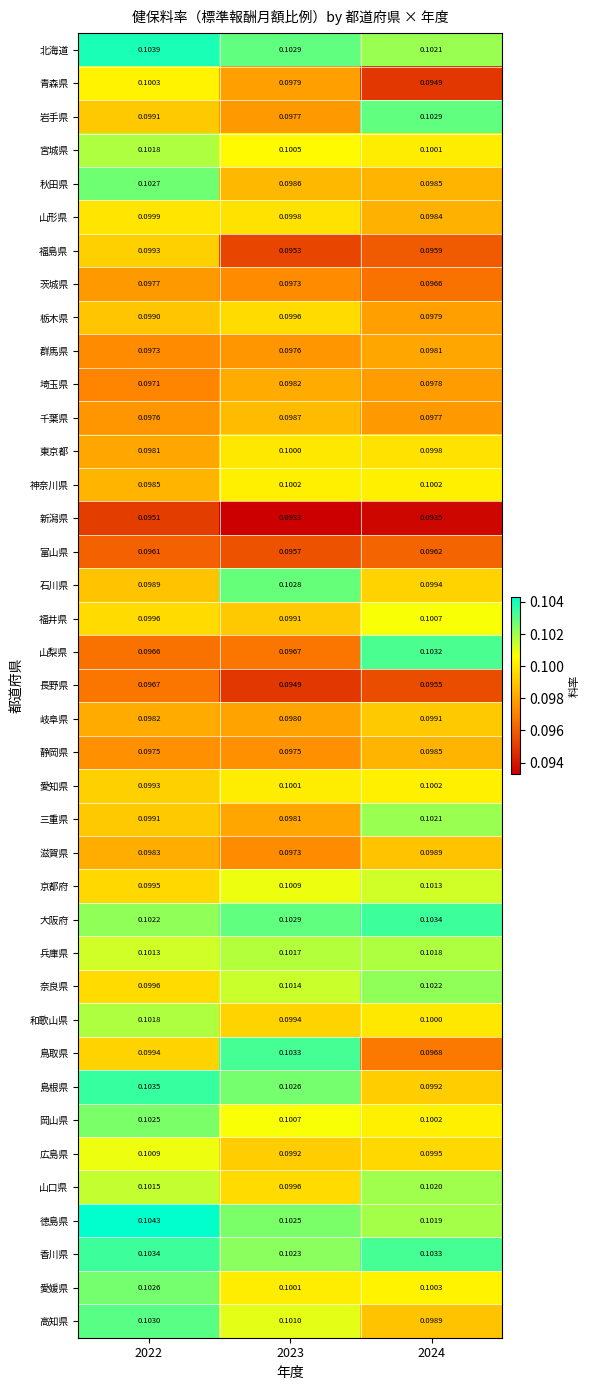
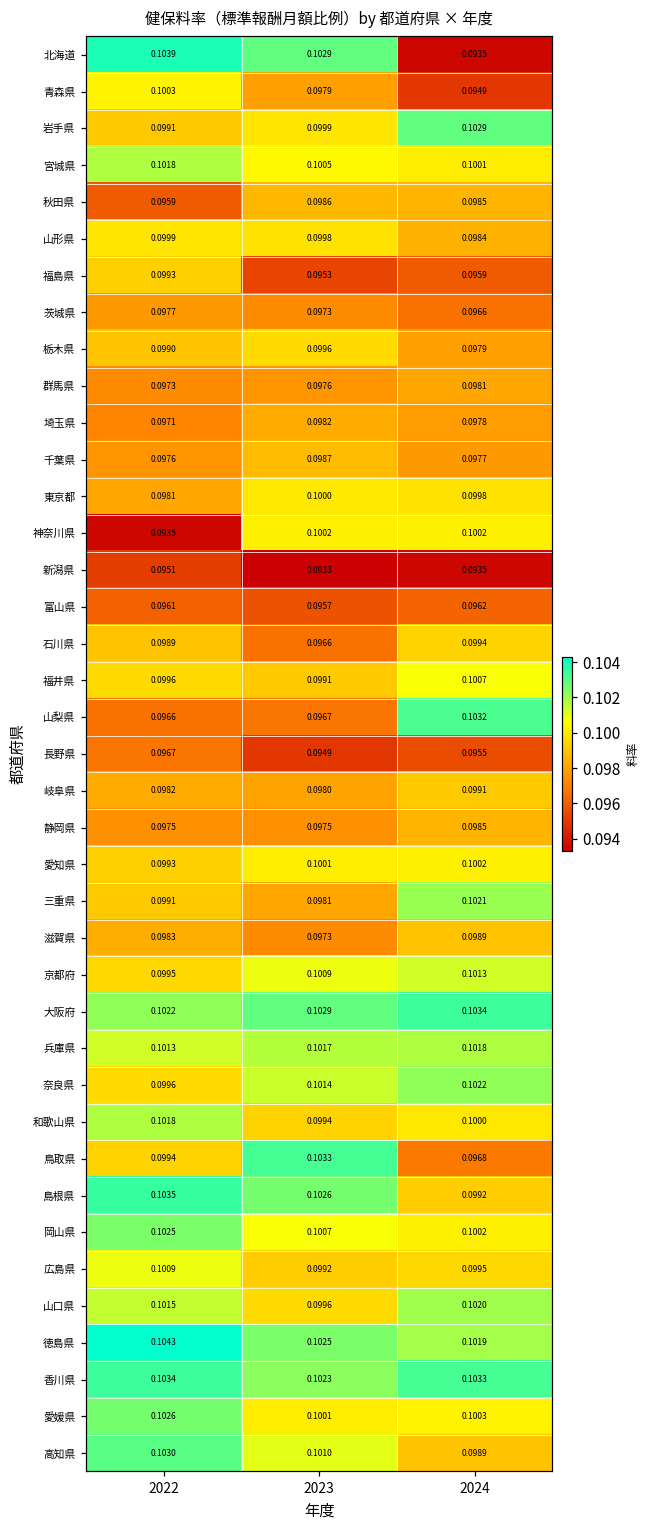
  {
    "北海道": {
      "2022": 0.1039,
      "2023": 0.1029,
-     "2024": 0.1021
+     "2024": 0.0935
    },
    "青森県": {
      "2022": 0.1003,
      "2023": 0.0979,
      "2024": 0.0949
    },
    "岩手県": {
      "2022": 0.0991,
-     "2023": 0.0977,
+     "2023": 0.0999,
      "2024": 0.1029
    },
    "宮城県": {
      "2022": 0.1018,
      "2023": 0.1005,
      "2024": 0.1001
    },
    "秋田県": {
-     "2022": 0.1027,
+     "2022": 0.0959,
      "2023": 0.0986,
      "2024": 0.0985
    },
    "山形県": {
      "2022": 0.0999,
      "2023": 0.0998,
      "2024": 0.0984
    },
    "福島県": {
      "2022": 0.0993,
      "2023": 0.0953,
      "2024": 0.0959
    },
    "茨城県": {
      "2022": 0.0977,
      "2023": 0.0973,
      "2024": 0.0966
    },
    "栃木県": {
      "2022": 0.0990,
      "2023": 0.0996,
      "2024": 0.0979
    },
    "群馬県": {
      "2022": 0.0973,
      "2023": 0.0976,
      "2024": 0.0981
    },
    "埼玉県": {
      "2022": 0.0971,
      "2023": 0.0982,
      "2024": 0.0978
    },
    "千葉県": {
      "2022": 0.0976,
      "2023": 0.0987,
      "2024": 0.0977
    },
    "東京都": {
      "2022": 0.0981,
      "2023": 0.1000,
      "2024": 0.0998
    },
    "神奈川県": {
-     "2022": 0.0985,
+     "2022": 0.0935,
      "2023": 0.1002,
      "2024": 0.1002
    },
    "新潟県": {
      "2022": 0.0951,
      "2023": 0.0933,
      "2024": 0.0935
    },
    "富山県": {
      "2022": 0.0961,
      "2023": 0.0957,
      "2024": 0.0962
    },
    "石川県": {
      "2022": 0.0989,
-     "2023": 0.1028,
+     "2023": 0.0966,
      "2024": 0.0994
    },
    "福井県": {
      "2022": 0.0996,
      "2023": 0.0991,
      "2024": 0.1007
    },
    "山梨県": {
      "2022": 0.0966,
      "2023": 0.0967,
      "2024": 0.1032
    },
    "長野県": {
      "2022": 0.0967,
      "2023": 0.0949,
      "2024": 0.0955
    },
    "岐阜県": {
      "2022": 0.0982,
      "2023": 0.0980,
      "2024": 0.0991
    },
    "静岡県": {
      "2022": 0.0975,
      "2023": 0.0975,
      "2024": 0.0985
    },
    "愛知県": {
      "2022": 0.0993,
      "2023": 0.1001,
      "2024": 0.1002
    },
    "三重県": {
      "2022": 0.0991,
      "2023": 0.0981,
      "2024": 0.1021
    },
    "滋賀県": {
      "2022": 0.0983,
      "2023": 0.0973,
      "2024": 0.0989
    },
    "京都府": {
      "2022": 0.0995,
      "2023": 0.1009,
      "2024": 0.1013
    },
    "大阪府": {
      "2022": 0.1022,
      "2023": 0.1029,
      "2024": 0.1034
    },
    "兵庫県": {
      "2022": 0.1013,
      "2023": 0.1017,
      "2024": 0.1018
    },
    "奈良県": {
      "2022": 0.0996,
      "2023": 0.1014,
      "2024": 0.1022
    },
    "和歌山県": {
      "2022": 0.1018,
      "2023": 0.0994,
      "2024": 0.1000
    },
    "鳥取県": {
      "2022": 0.0994,
      "2023": 0.1033,
      "2024": 0.0968
    },
    "島根県": {
      "2022": 0.1035,
      "2023": 0.1026,
      "2024": 0.0992
    },
    "岡山県": {
      "2022": 0.1025,
      "2023": 0.1007,
      "2024": 0.1002
    },
    "広島県": {
      "2022": 0.1009,
      "2023": 0.0992,
      "2024": 0.0995
    },
    "山口県": {
      "2022": 0.1015,
      "2023": 0.0996,
      "2024": 0.1020
    },
    "徳島県": {
      "2022": 0.1043,
      "2023": 0.1025,
      "2024": 0.1019
    },
    "香川県": {
      "2022": 0.1034,
      "2023": 0.1023,
      "2024": 0.1033
    },
    "愛媛県": {
      "2022": 0.1026,
      "2023": 0.1001,
      "2024": 0.1003
    },
    "高知県": {
      "2022": 0.1030,
      "2023": 0.1010,
      "2024": 0.0989
    }
  }
